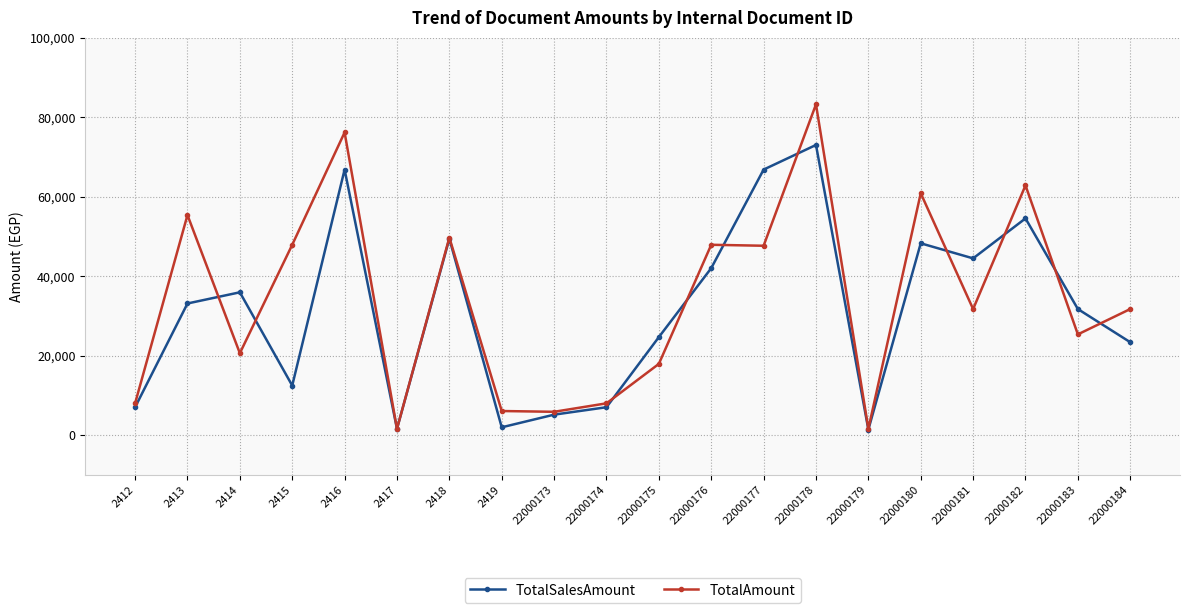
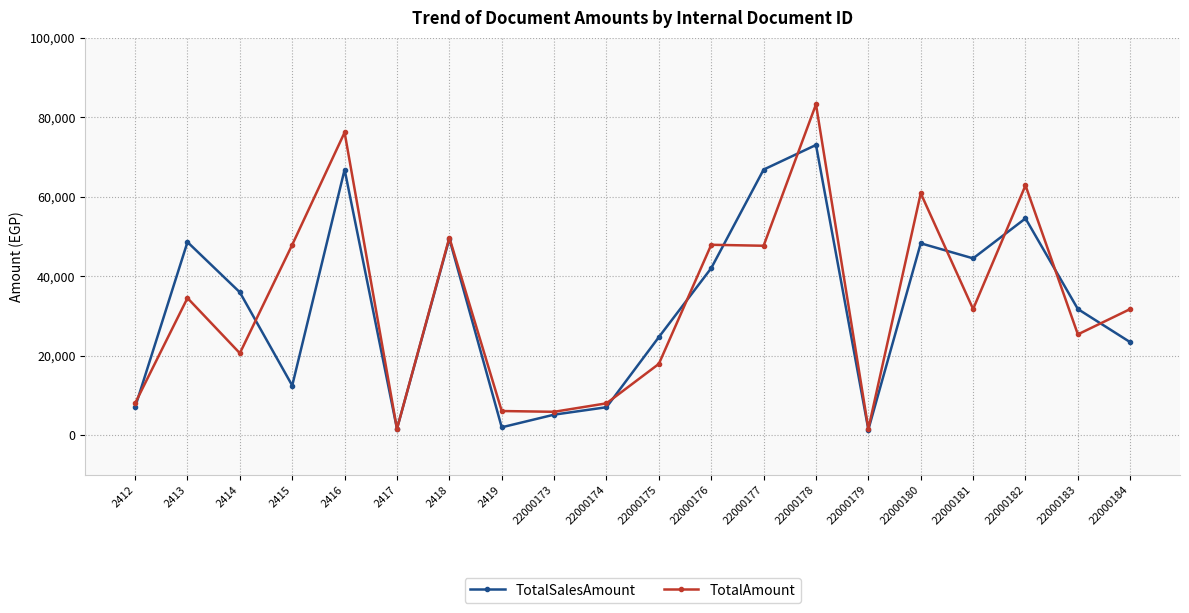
  {
    "TotalSalesAmount": {
      "2412": "7,000",
-     "2413": "33,000",
+     "2413": "49,000",
      "2414": "36,000",
      "2415": "12,000",
      "2416": "67,000",
      "2419": "2,000",
      "22000173": "5,000",
      "22000174": "7,000",
      "22000175": "25,000",
      "22000176": "42,000",
      "22000177": "67,000",
      "22000178": "73,000",
      "22000180": "48,000",
      "22000181": "44,000",
      "22000182": "55,000",
      "22000183": "32,000",
      "22000184": "23,000"
    },
    "TotalAmount": {
      "2412": "8,000",
-     "2413": "55,000",
+     "2413": "34,000",
      "2414": "21,000",
      "2415": "48,000",
      "2416": "76,000",
      "2419": "6,000",
      "22000173": "6,000",
      "22000174": "8,000",
      "22000175": "18,000",
      "22000176": "48,000",
      "22000177": "48,000",
      "22000178": "83,000",
      "22000180": "61,000",
      "22000181": "32,000",
      "22000182": "63,000",
      "22000183": "25,000",
      "22000184": "32,000"
    }
  }
